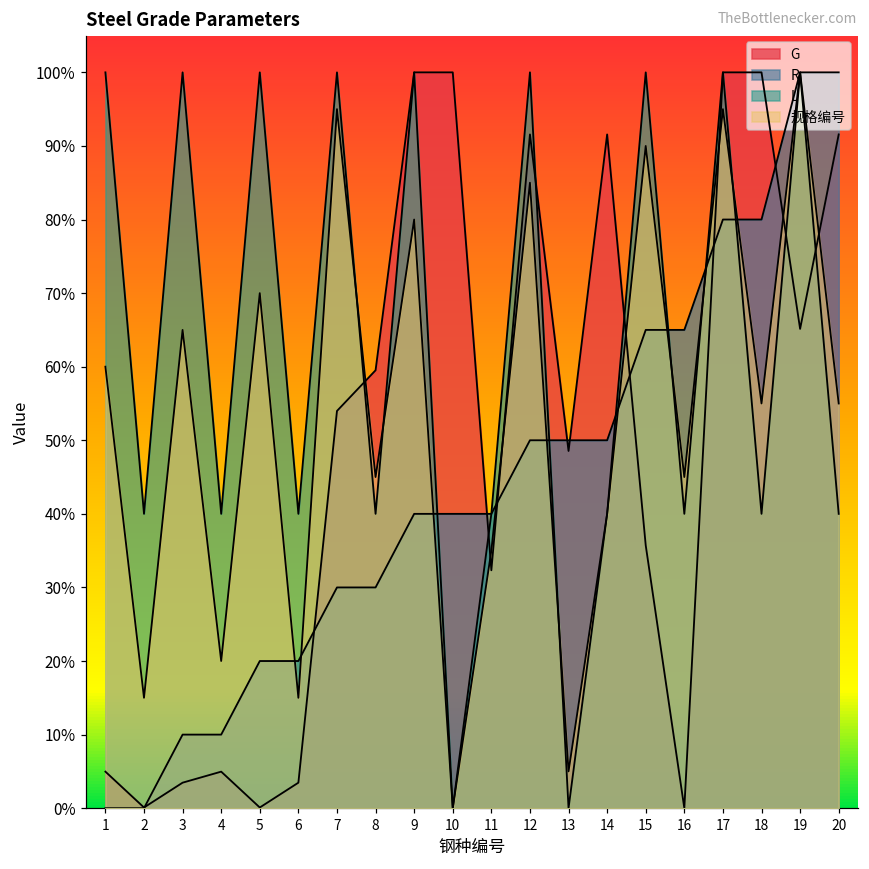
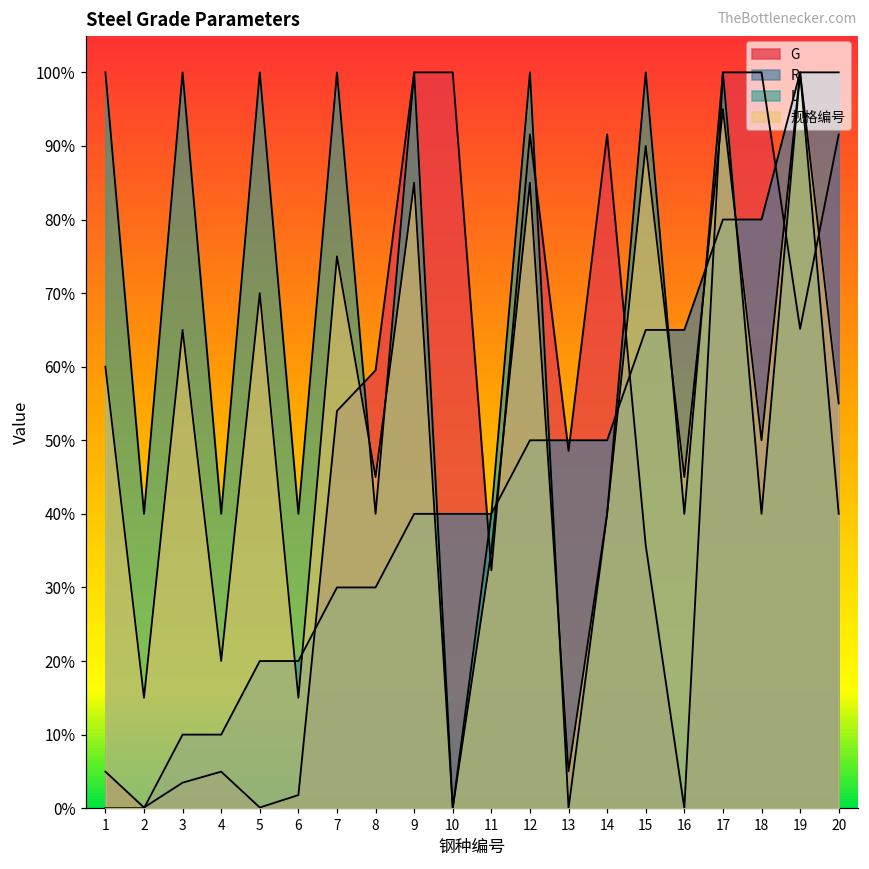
  {
    "G": {
      "1": "5%",
      "3": "3%",
      "4": "5%",
      "5": "0%",
-     "6": "3%",
+     "6": "2%",
      "7": "54%",
      "8": "60%",
      "10": "100%",
      "11": "32%",
      "12": "92%",
      "13": "49%",
      "14": "92%",
      "15": "36%",
      "16": "0%",
      "19": "65%",
      "20": "92%"
    },
    "规格编号": {
      "1": "60%",
      "2": "15%",
      "3": "65%",
      "4": "20%",
      "5": "70%",
      "6": "15%",
-     "7": "95%",
+     "7": "75%",
      "8": "45%",
-     "9": "80%",
+     "9": "85%",
      "11": "35%",
      "12": "85%",
      "13": "5%",
      "15": "90%",
      "16": "45%",
      "17": "95%",
-     "18": "55%",
+     "18": "50%",
      "20": "55%"
    }
  }
